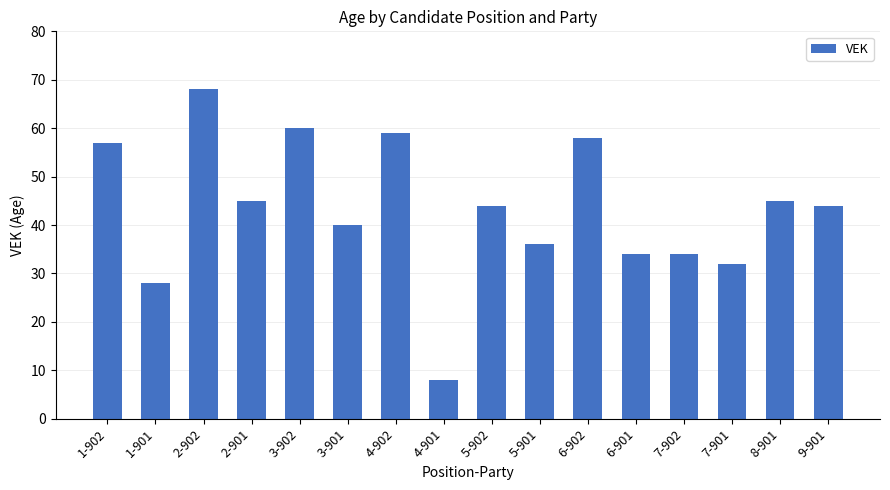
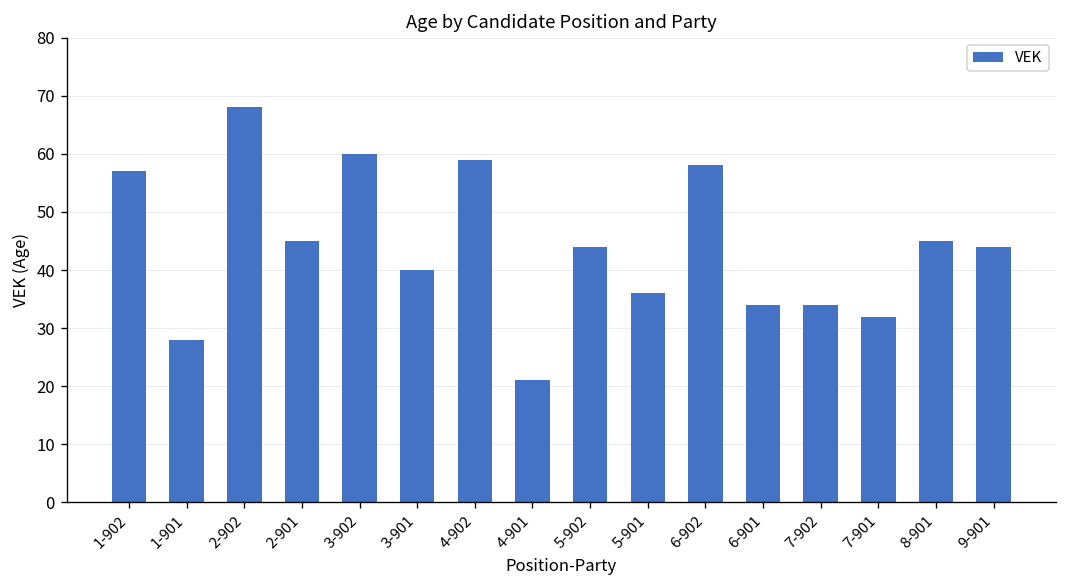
  {
    "1-902": 57,
    "1-901": 28,
    "2-902": 68,
    "2-901": 45,
    "3-902": 60,
    "3-901": 40,
    "4-902": 59,
-   "4-901": 8,
+   "4-901": 21,
    "5-902": 44,
    "5-901": 36,
    "6-902": 58,
    "6-901": 34,
    "7-902": 34,
    "7-901": 32,
    "8-901": 45,
    "9-901": 44
  }
